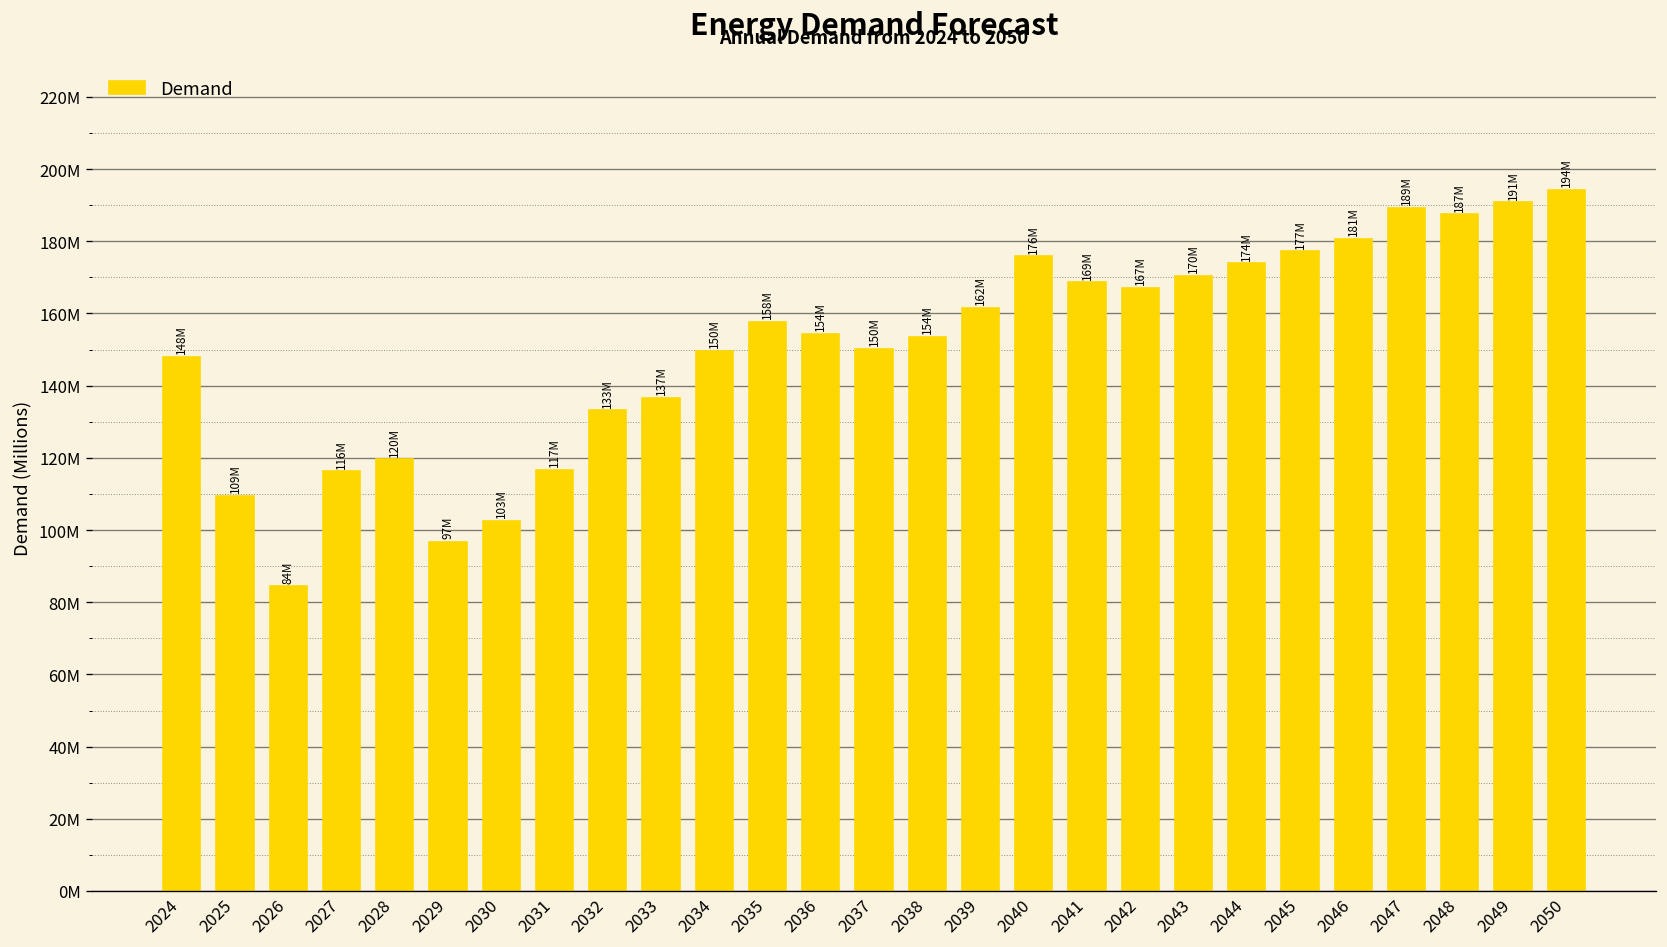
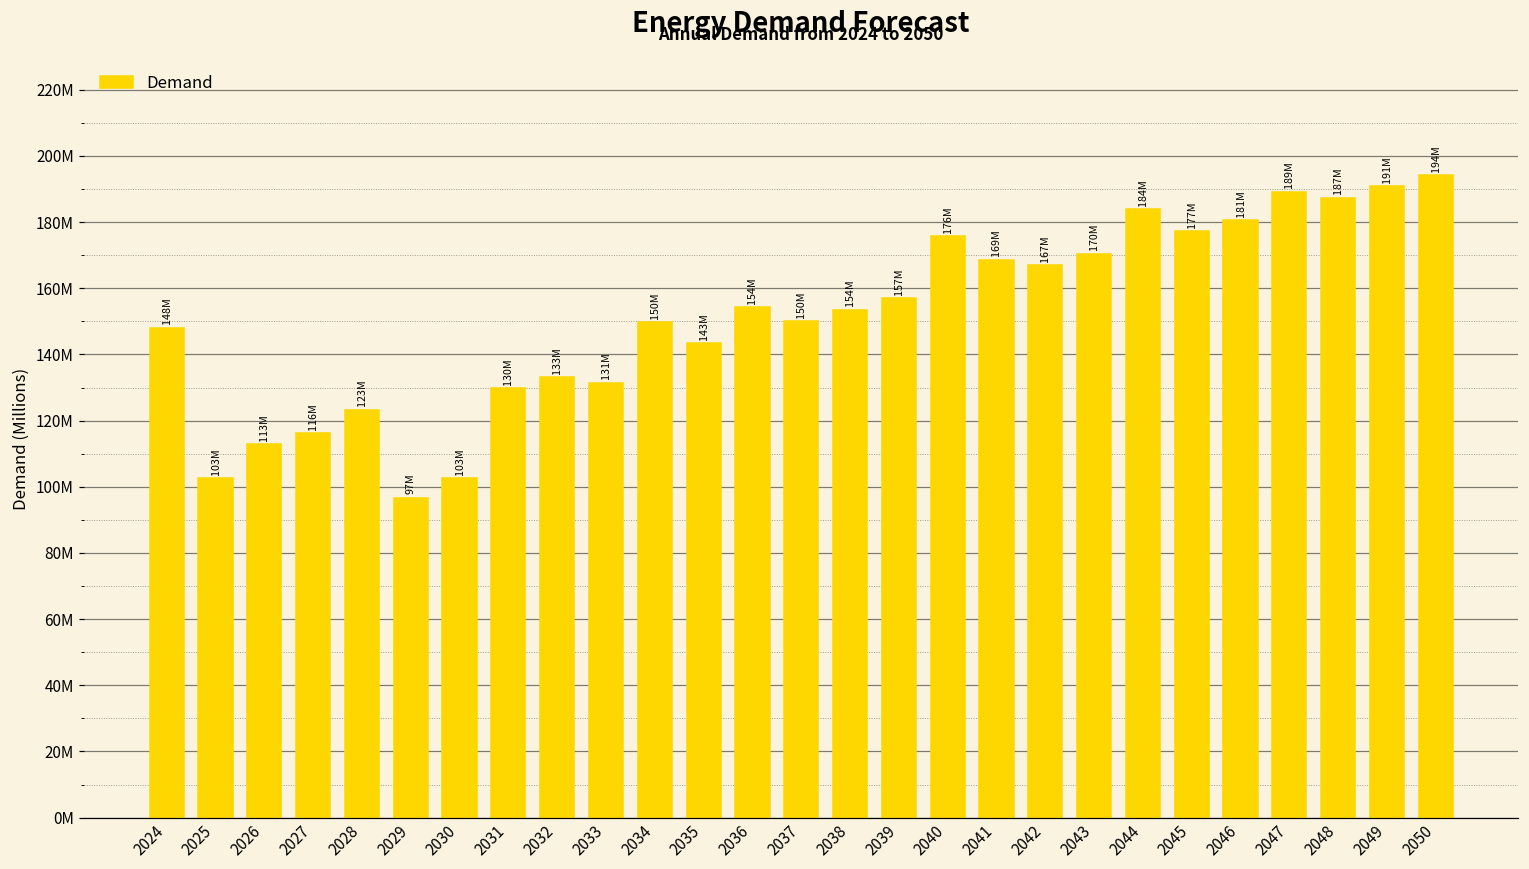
  {
    "2024": "148M",
-   "2025": "109M",
-   "2026": "84M",
+   "2025": "103M",
+   "2026": "113M",
    "2027": "116M",
-   "2028": "120M",
+   "2028": "123M",
    "2029": "97M",
    "2030": "103M",
-   "2031": "117M",
+   "2031": "130M",
    "2032": "133M",
-   "2033": "137M",
+   "2033": "131M",
    "2034": "150M",
-   "2035": "158M",
+   "2035": "143M",
    "2036": "154M",
    "2037": "150M",
    "2038": "154M",
-   "2039": "162M",
+   "2039": "157M",
    "2040": "176M",
    "2041": "169M",
    "2042": "167M",
    "2043": "170M",
-   "2044": "174M",
+   "2044": "184M",
    "2045": "177M",
    "2046": "181M",
    "2047": "189M",
    "2048": "187M",
    "2049": "191M",
    "2050": "194M"
  }
